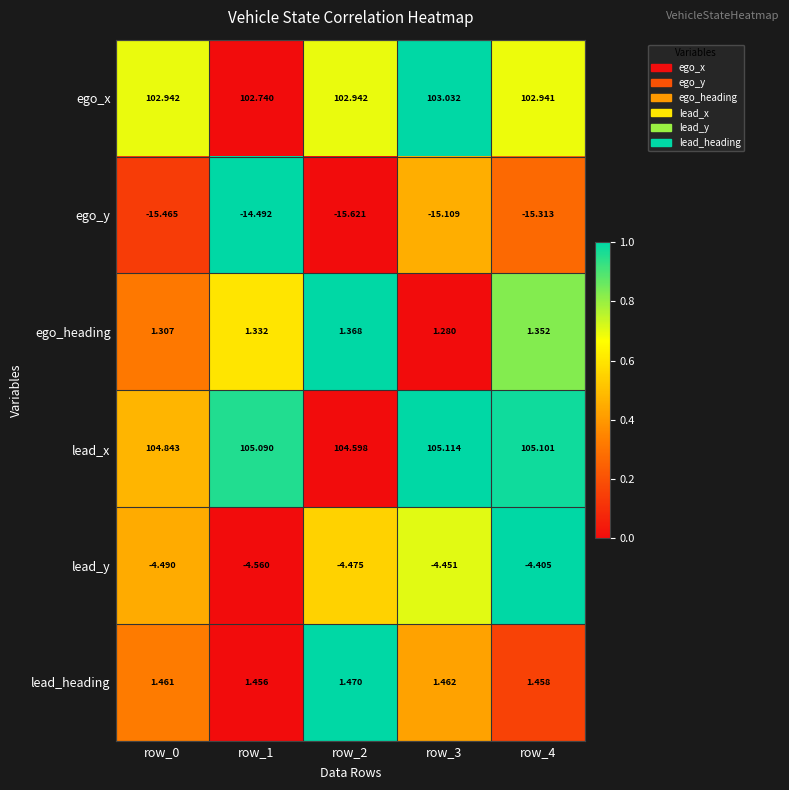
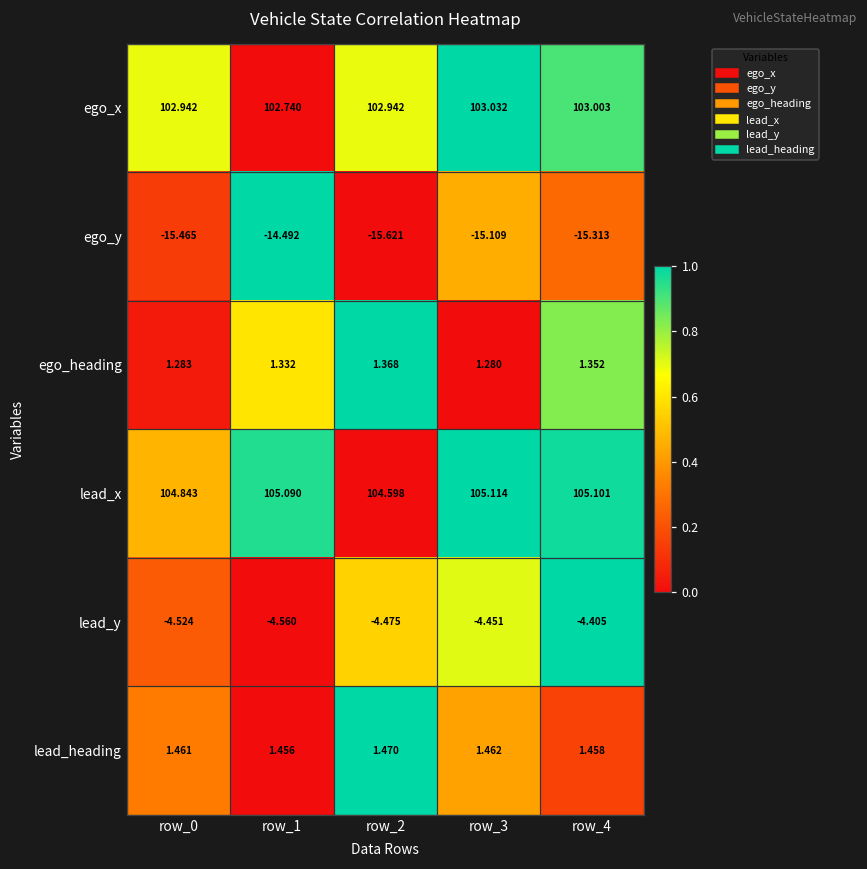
  {
    "ego_x": {
      "row_0": 102.942,
      "row_1": 102.740,
      "row_2": 102.942,
      "row_3": 103.032,
-     "row_4": 102.941
+     "row_4": 103.003
    },
    "ego_y": {
      "row_0": -15.465,
      "row_1": -14.492,
      "row_2": -15.621,
      "row_3": -15.109,
      "row_4": -15.313
    },
    "ego_heading": {
-     "row_0": 1.307,
+     "row_0": 1.283,
      "row_1": 1.332,
      "row_2": 1.368,
      "row_3": 1.280,
      "row_4": 1.352
    },
    "lead_x": {
      "row_0": 104.843,
      "row_1": 105.090,
      "row_2": 104.598,
      "row_3": 105.114,
      "row_4": 105.101
    },
    "lead_y": {
-     "row_0": -4.490,
+     "row_0": -4.524,
      "row_1": -4.560,
      "row_2": -4.475,
      "row_3": -4.451,
      "row_4": -4.405
    },
    "lead_heading": {
      "row_0": 1.461,
      "row_1": 1.456,
      "row_2": 1.470,
      "row_3": 1.462,
      "row_4": 1.458
    }
  }
